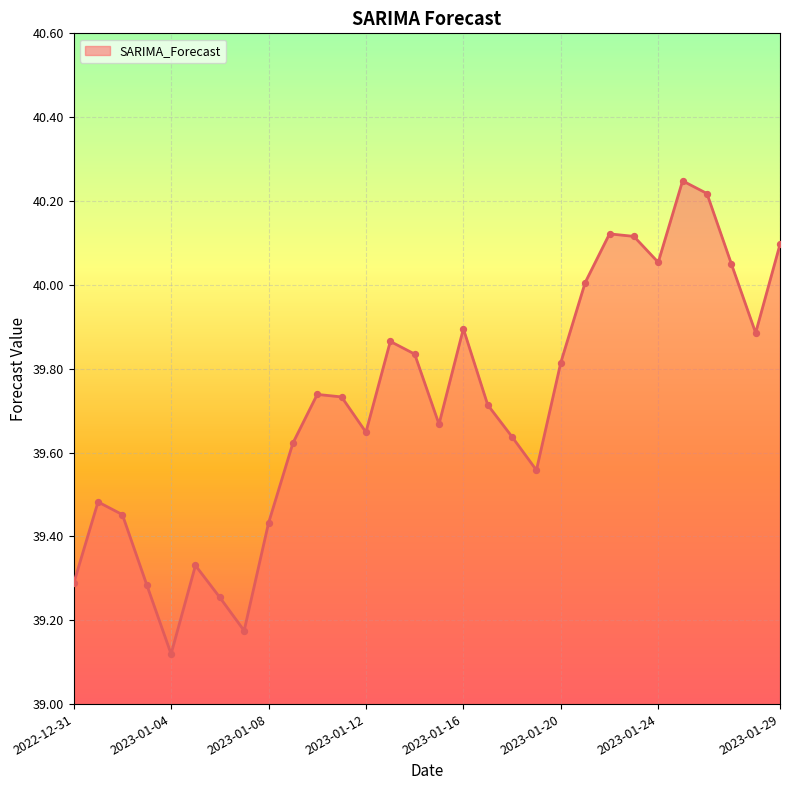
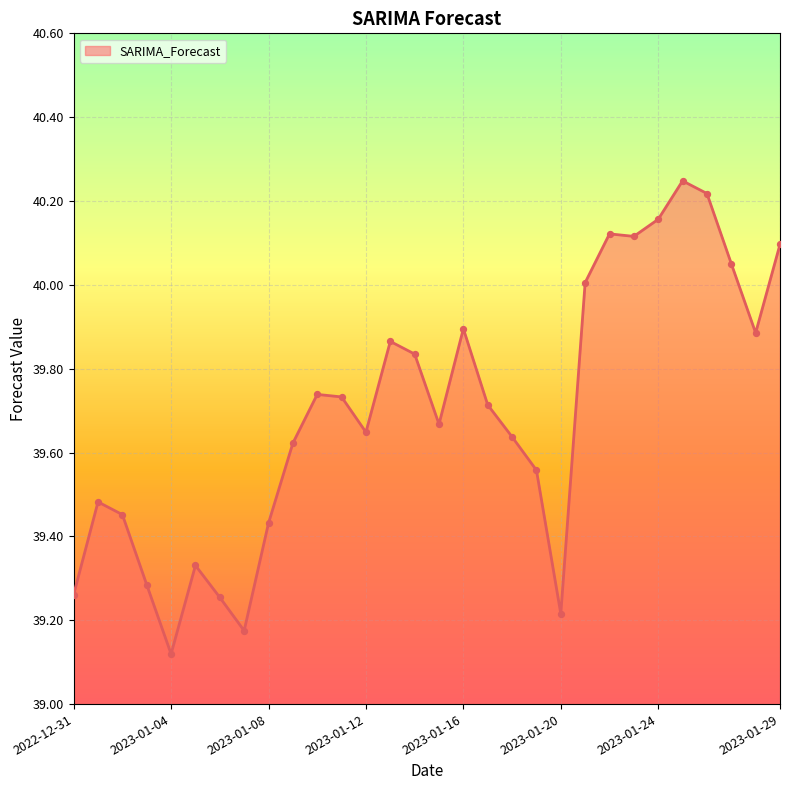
  {
-   "2022-12-31": 39.29,
+   "2022-12-31": 39.26,
    "2023-01-04": 39.12,
    "2023-01-08": 39.43,
    "2023-01-12": 39.65,
    "2023-01-16": 39.90,
-   "2023-01-20": 39.81,
-   "2023-01-24": 40.05,
+   "2023-01-20": 39.22,
+   "2023-01-24": 40.16,
    "2023-01-29": 40.10
  }
